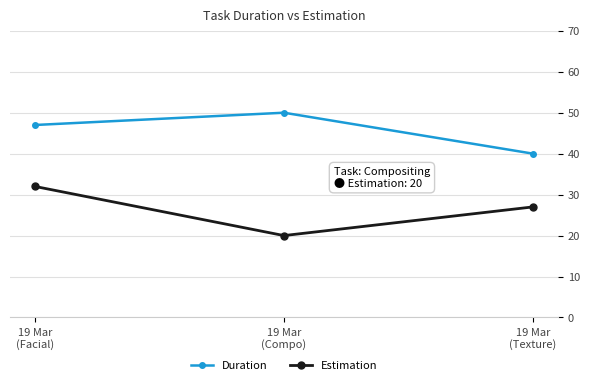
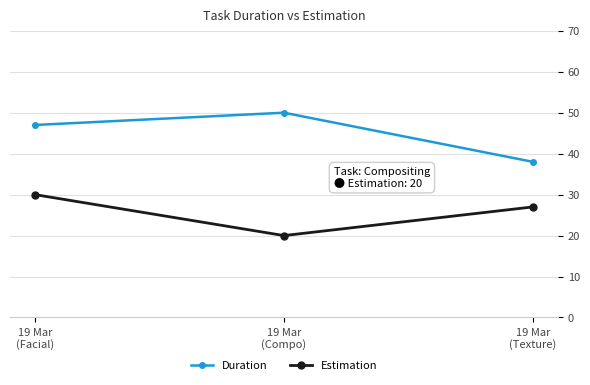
  {
    "Duration": {
      "19 Mar (Facial)": 47,
      "19 Mar (Compo)": 50,
-     "19 Mar (Texture)": 40
+     "19 Mar (Texture)": 38
    },
    "Estimation": {
-     "19 Mar (Facial)": 32,
+     "19 Mar (Facial)": 30,
      "19 Mar (Compo)": 20,
      "19 Mar (Texture)": 27
    }
  }
